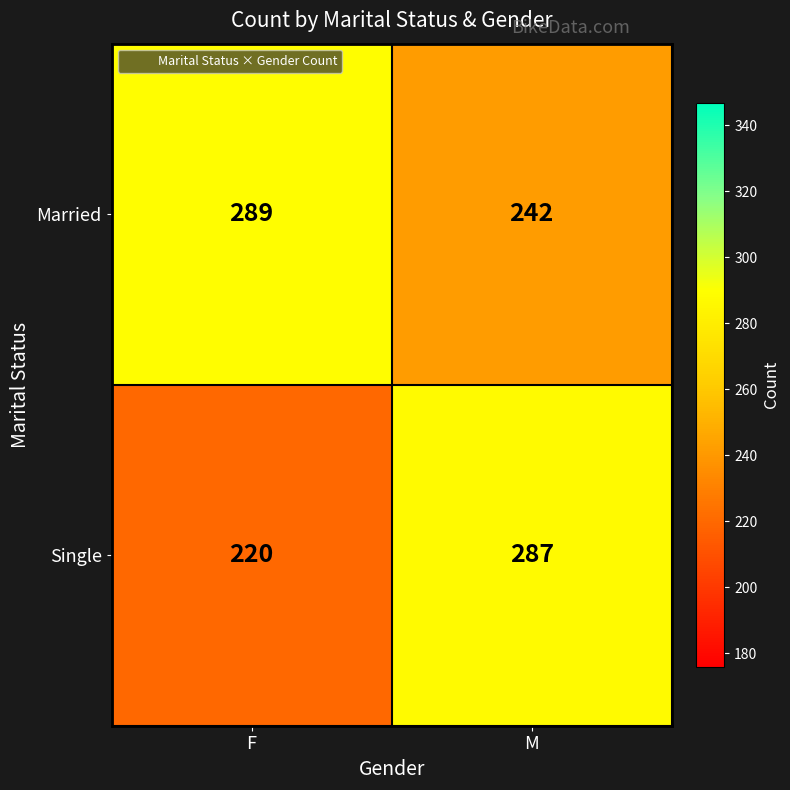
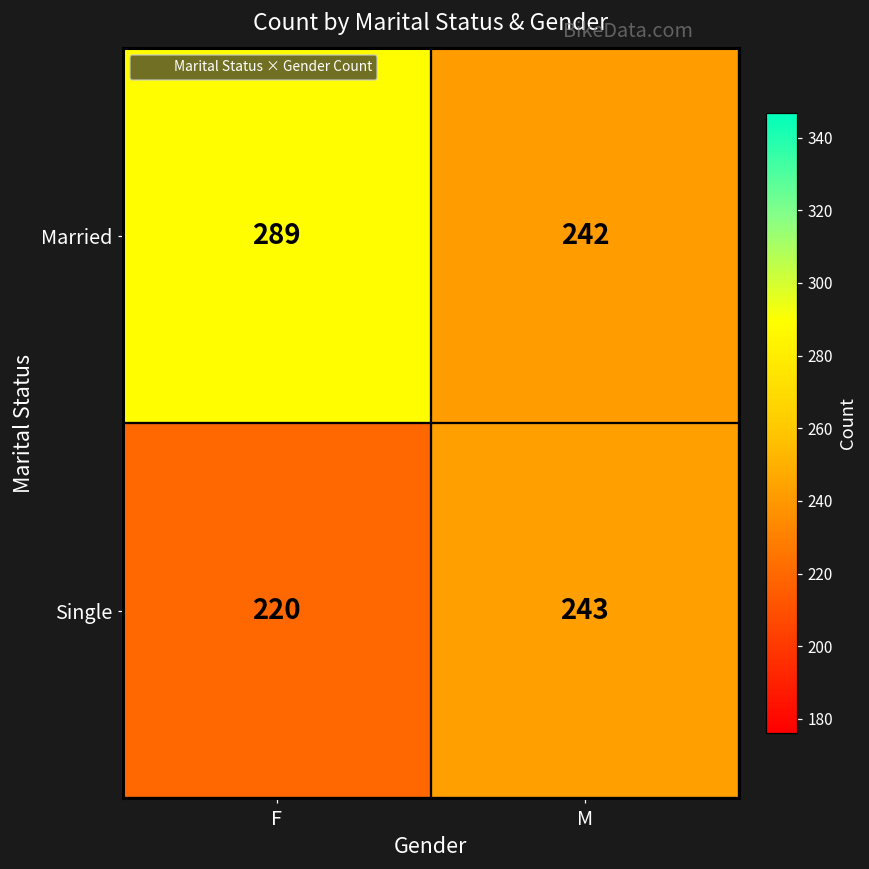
  {
    "Married": {
      "F": 289,
      "M": 242
    },
    "Single": {
      "F": 220,
-     "M": 287
+     "M": 243
    }
  }
